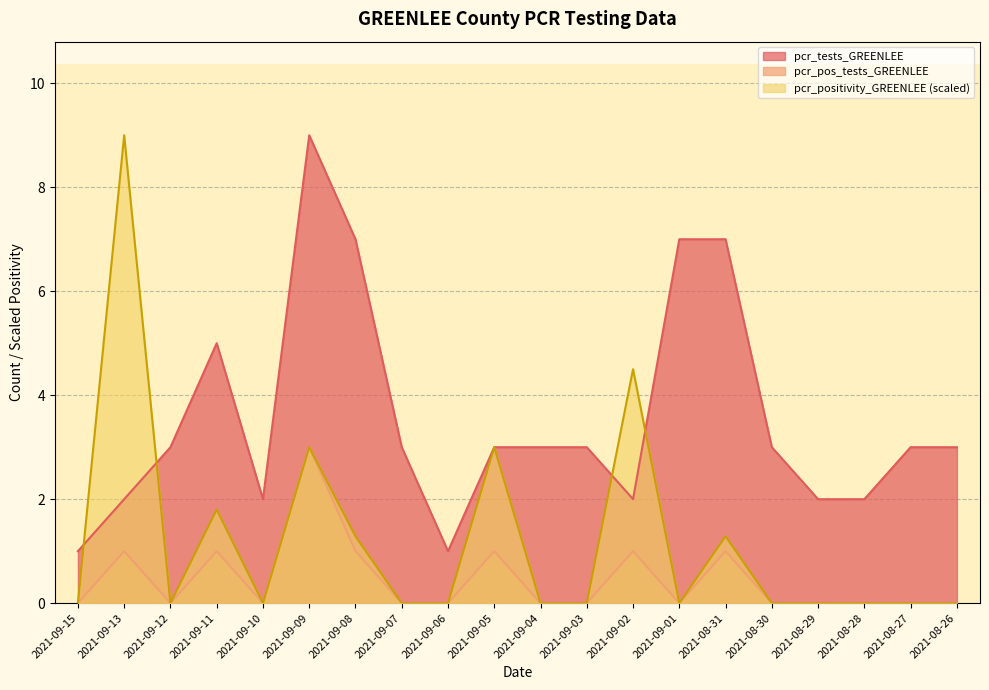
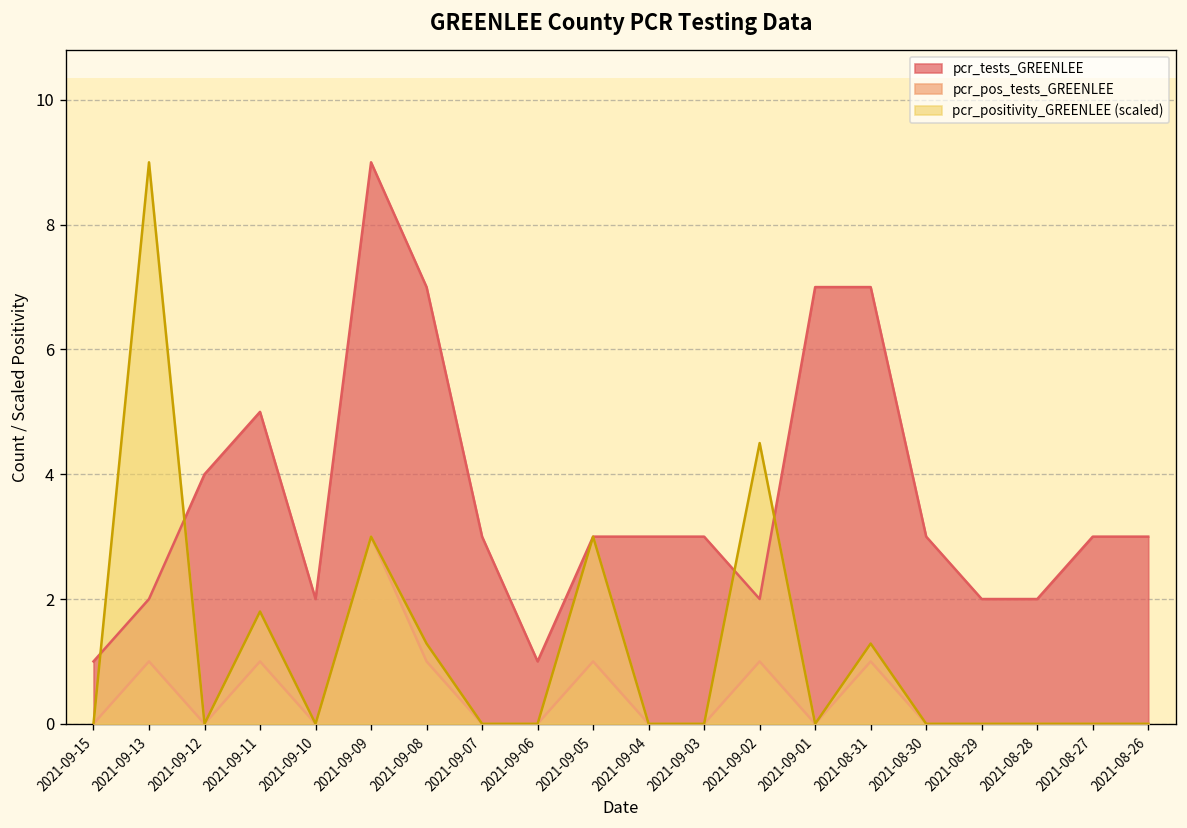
  {
    "pcr_tests_GREENLEE": {
      "2021-09-15": 1,
      "2021-09-13": 2,
-     "2021-09-12": 3,
+     "2021-09-12": 4,
      "2021-09-11": 5,
      "2021-09-10": 2,
      "2021-09-09": 9,
      "2021-09-08": 7,
      "2021-09-07": 3,
      "2021-09-06": 1,
      "2021-09-04": 3,
      "2021-09-03": 3,
      "2021-09-02": 2,
      "2021-09-01": 7,
      "2021-08-31": 7,
      "2021-08-30": 3,
      "2021-08-29": 2,
      "2021-08-28": 2,
      "2021-08-27": 3,
      "2021-08-26": 3
    }
  }
